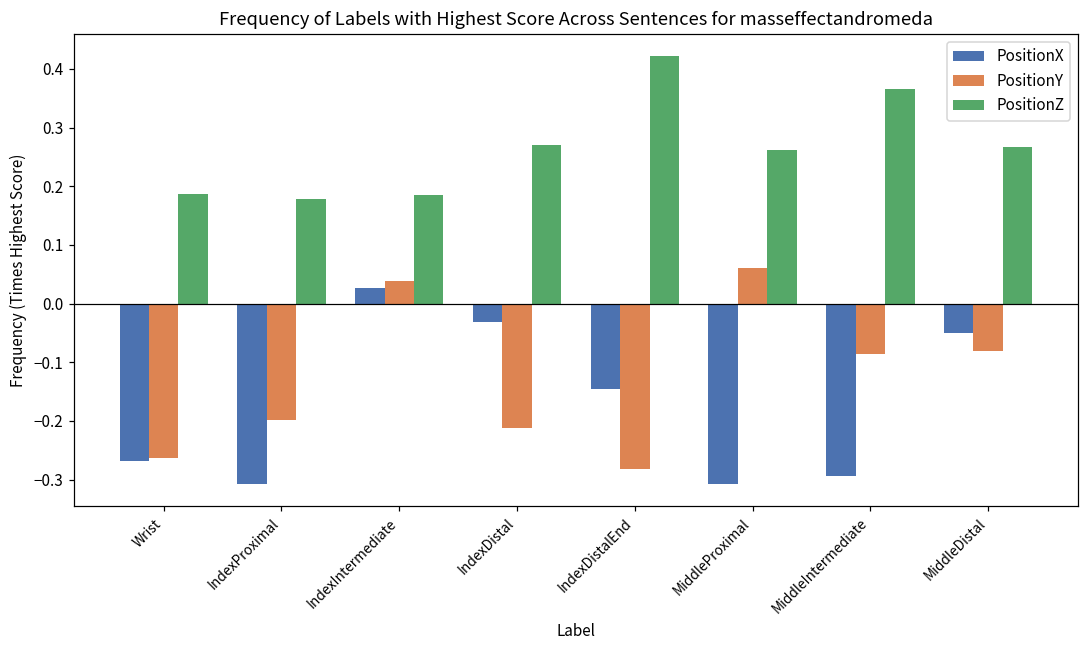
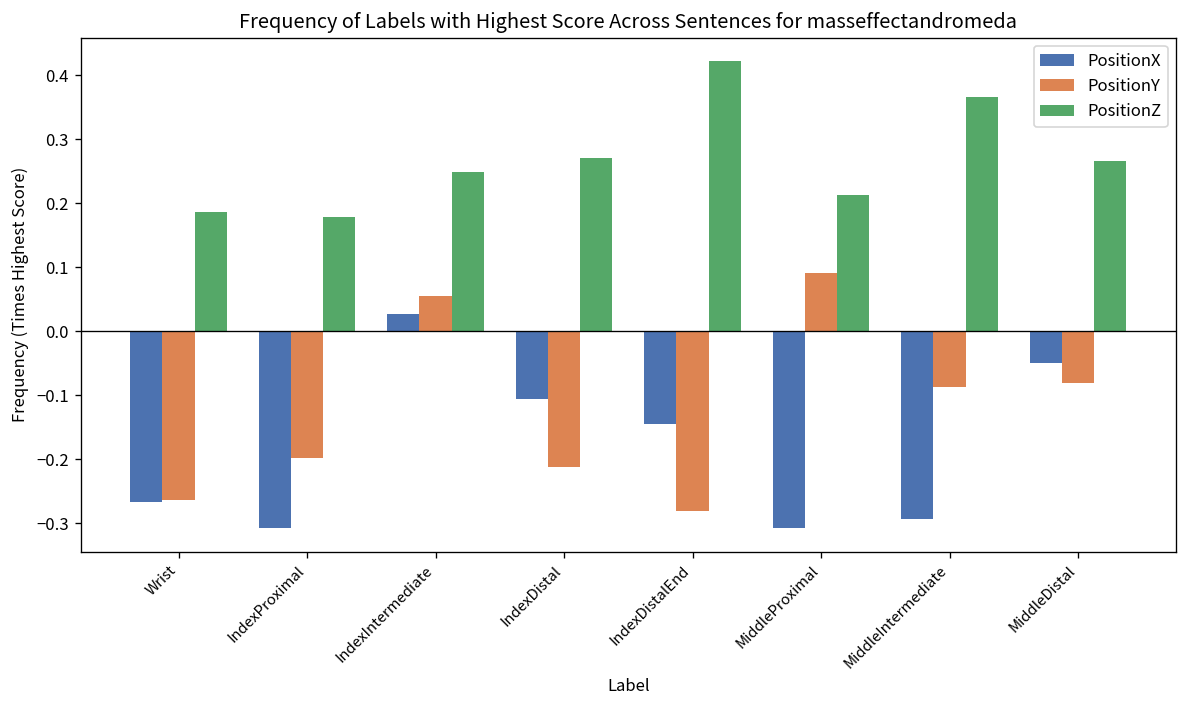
  {
    "PositionX": {
      "Wrist": -0.27,
      "IndexProximal": -0.31,
      "IndexIntermediate": 0.03,
-     "IndexDistal": -0.03,
+     "IndexDistal": -0.11,
      "IndexDistalEnd": -0.15,
      "MiddleProximal": -0.31,
      "MiddleIntermediate": -0.29,
      "MiddleDistal": -0.05
    },
    "PositionY": {
      "Wrist": -0.26,
      "IndexProximal": -0.20,
-     "IndexIntermediate": 0.04,
+     "IndexIntermediate": 0.06,
      "IndexDistal": -0.21,
      "IndexDistalEnd": -0.28,
-     "MiddleProximal": 0.06,
+     "MiddleProximal": 0.09,
      "MiddleIntermediate": -0.09,
      "MiddleDistal": -0.08
    },
    "PositionZ": {
      "Wrist": 0.19,
      "IndexProximal": 0.18,
-     "IndexIntermediate": 0.19,
+     "IndexIntermediate": 0.25,
      "IndexDistal": 0.27,
      "IndexDistalEnd": 0.42,
-     "MiddleProximal": 0.26,
+     "MiddleProximal": 0.21,
      "MiddleIntermediate": 0.37,
      "MiddleDistal": 0.27
    }
  }
